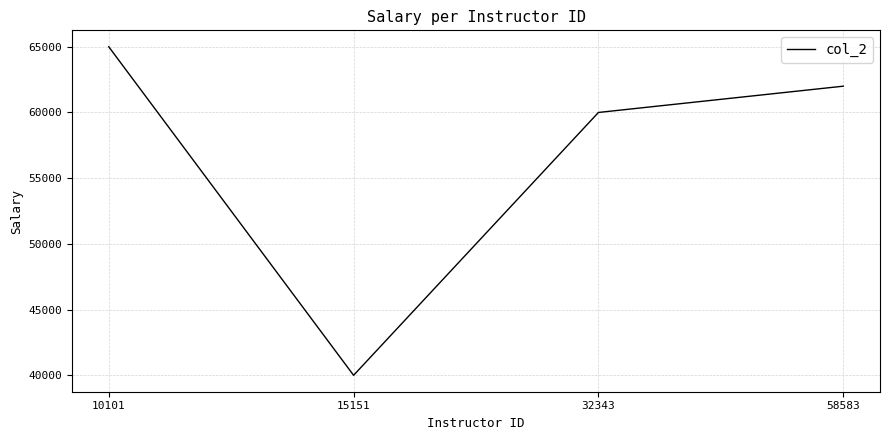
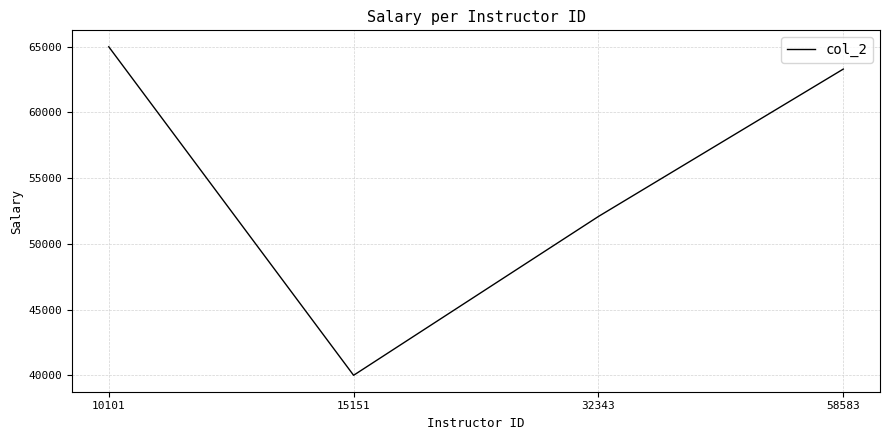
  {
    "10101": 65000,
    "15151": 40000,
-   "32343": 60000,
-   "58583": 62000
+   "32343": 52100,
+   "58583": 63300
  }
